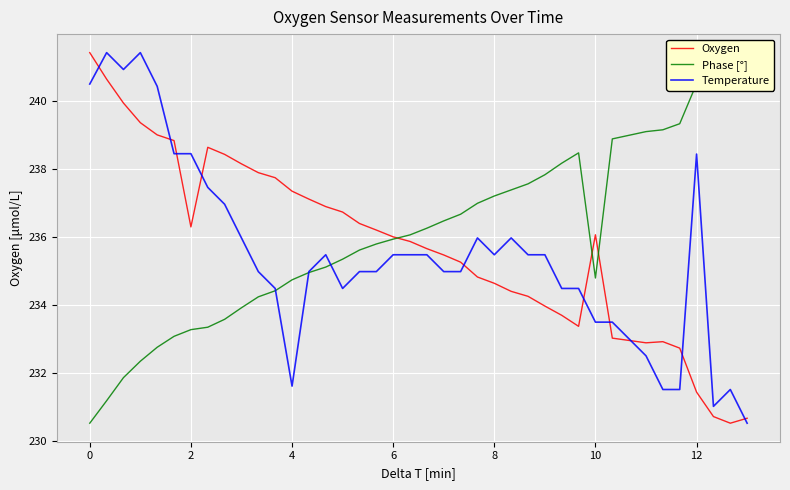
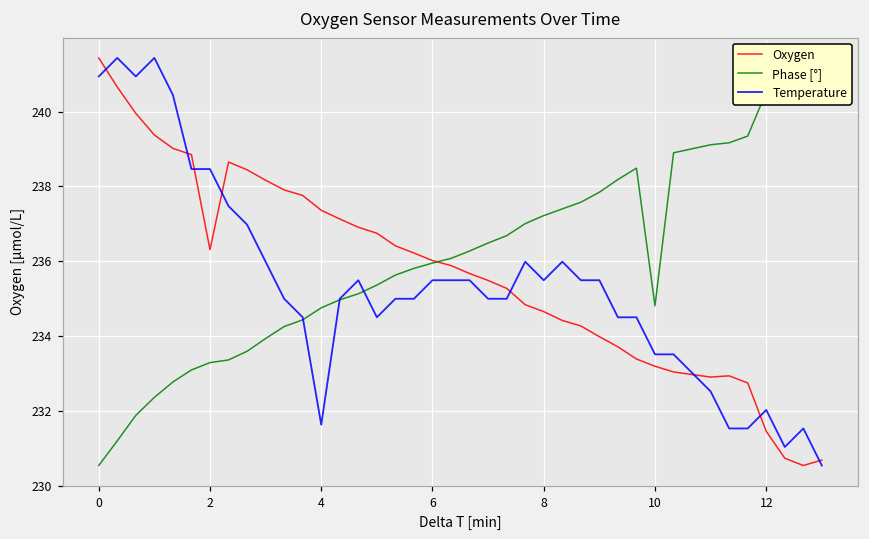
  {
    "Oxygen": {
      "0": 241.4,
      "2": 236.3,
      "4": 237.4,
      "8": 234.7,
-     "10": 236.1,
+     "10": 233.2,
      "12": 231.5
    },
    "Phase [°]": {
      "0": 230.5,
      "2": 233.3,
      "4": 234.8,
      "8": 237.2,
      "10": 234.8
    },
    "Temperature": {
-     "0": 240.5,
+     "0": 240.9,
      "2": 238.5,
      "4": 231.6,
      "6": 235.5,
      "8": 235.5,
      "10": 233.5,
-     "12": 238.5
+     "12": 232.0
    }
  }
